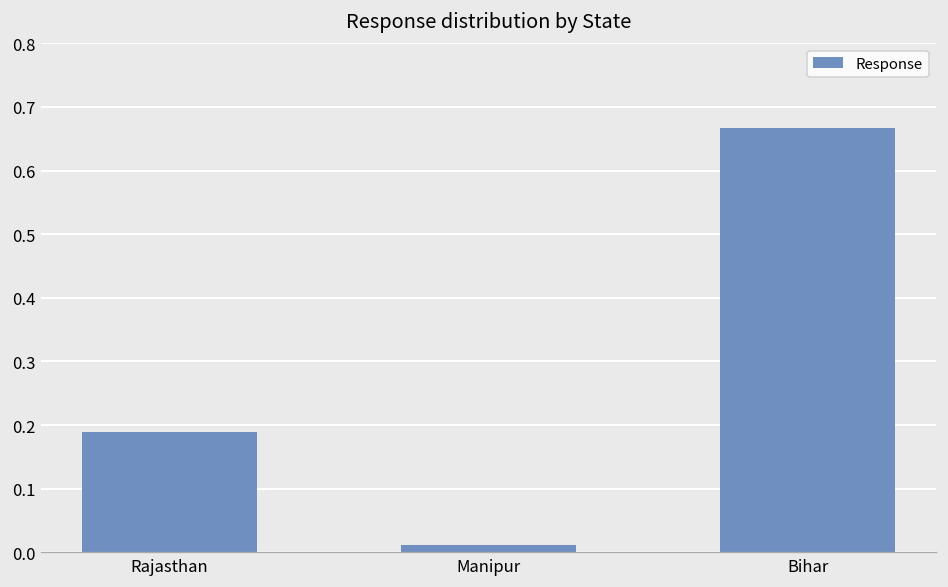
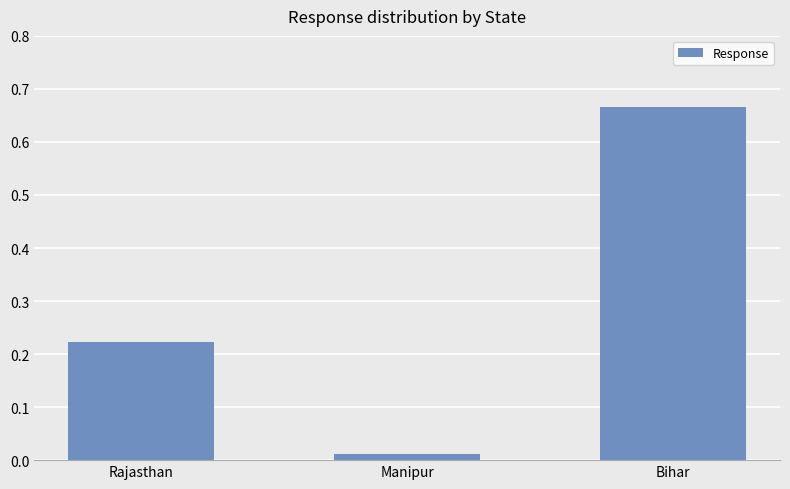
  {
-   "Rajasthan": 0.19,
+   "Rajasthan": 0.22,
    "Manipur": 0.01,
    "Bihar": 0.67
  }
